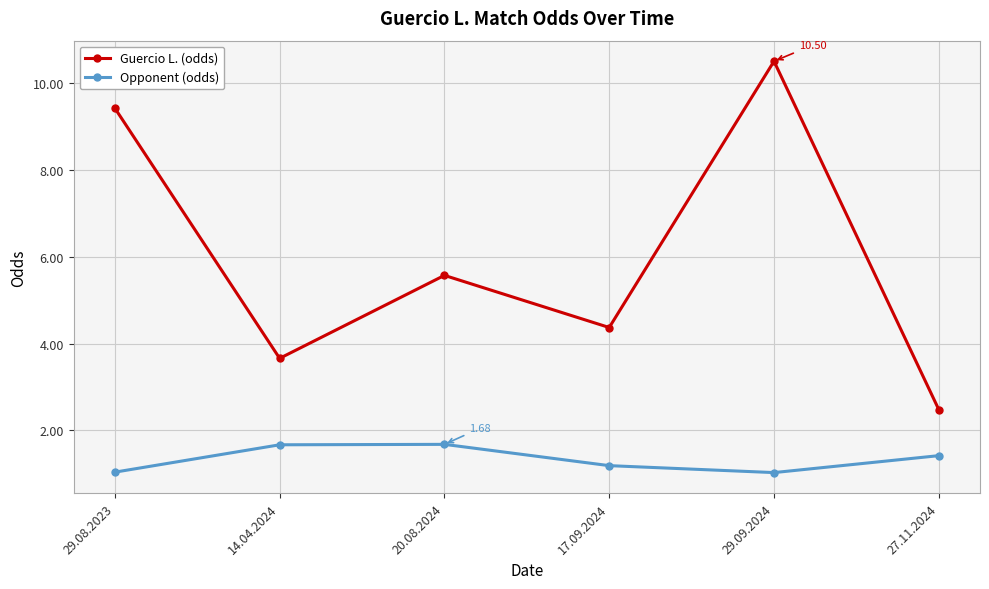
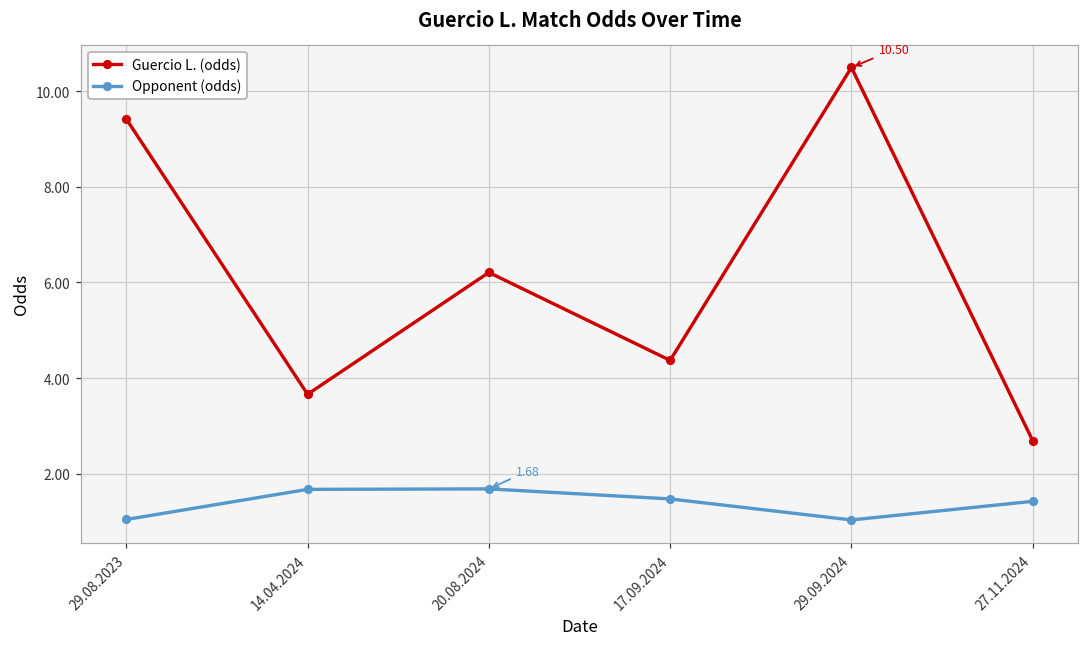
  {
    "Guercio L. (odds)": {
      "29.08.2023": 9.4,
      "14.04.2024": 3.7,
-     "20.08.2024": 5.6,
+     "20.08.2024": 6.2,
      "17.09.2024": 4.4,
-     "27.11.2024": 2.5
+     "27.11.2024": 2.7
    },
    "Opponent (odds)": {
      "29.08.2023": 1.0,
      "14.04.2024": 1.7,
-     "17.09.2024": 1.2,
+     "17.09.2024": 1.5,
      "29.09.2024": 1.0,
      "27.11.2024": 1.4
    }
  }
